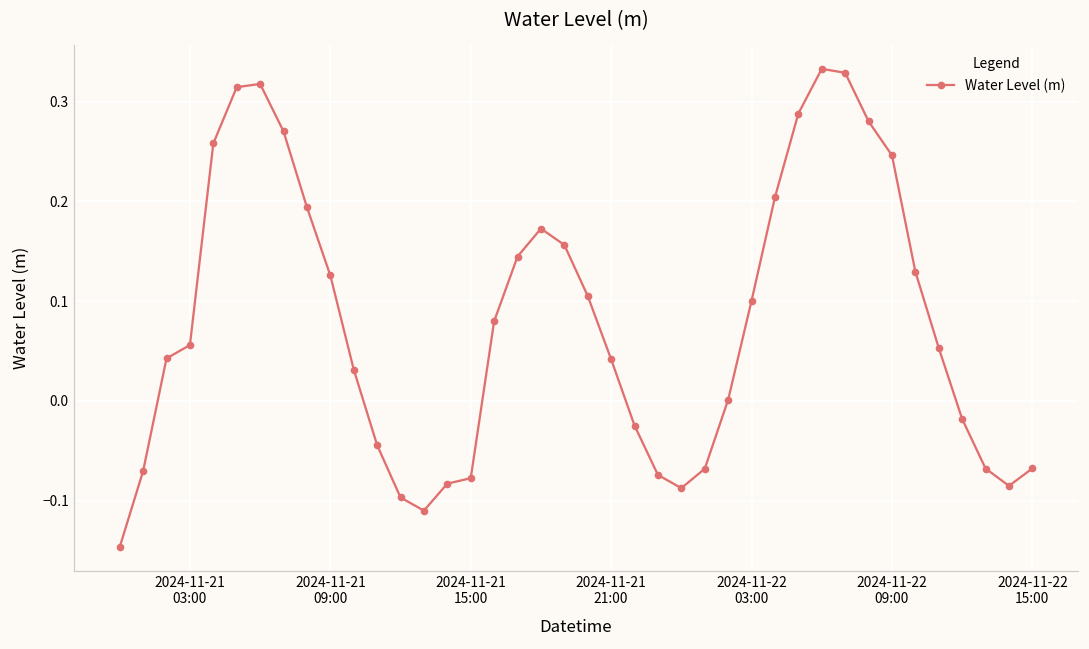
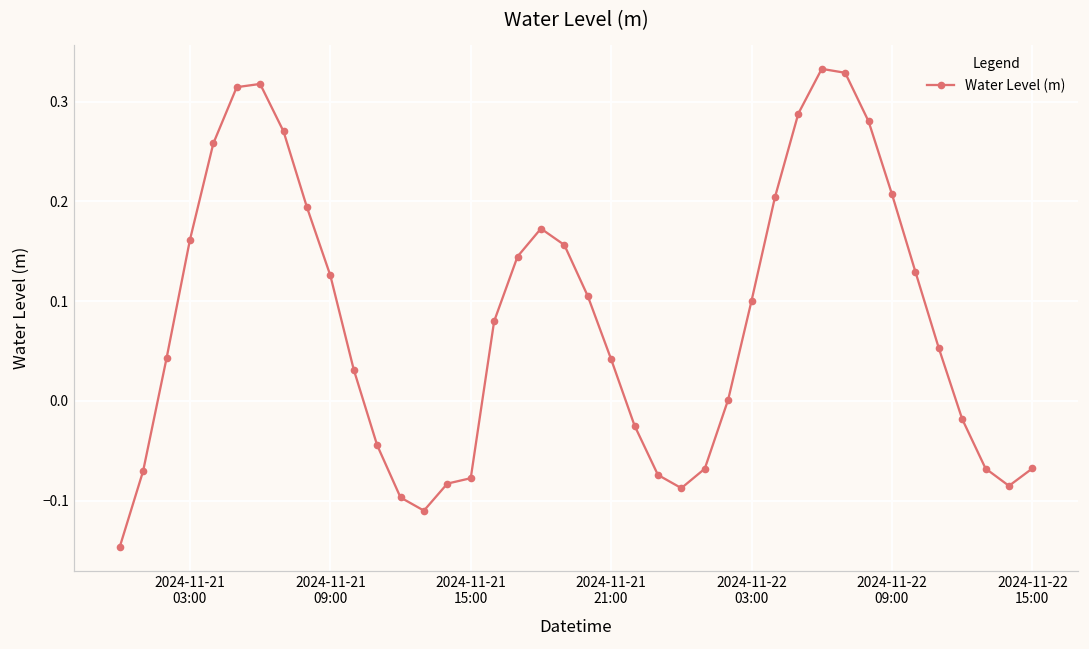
  {
-   "2024-11-21 03:00": 0.06,
+   "2024-11-21 03:00": 0.16,
    "2024-11-21 09:00": 0.13,
    "2024-11-21 15:00": -0.08,
    "2024-11-21 21:00": 0.04,
    "2024-11-22 03:00": 0.10,
-   "2024-11-22 09:00": 0.25,
+   "2024-11-22 09:00": 0.21,
    "2024-11-22 15:00": -0.07
  }
